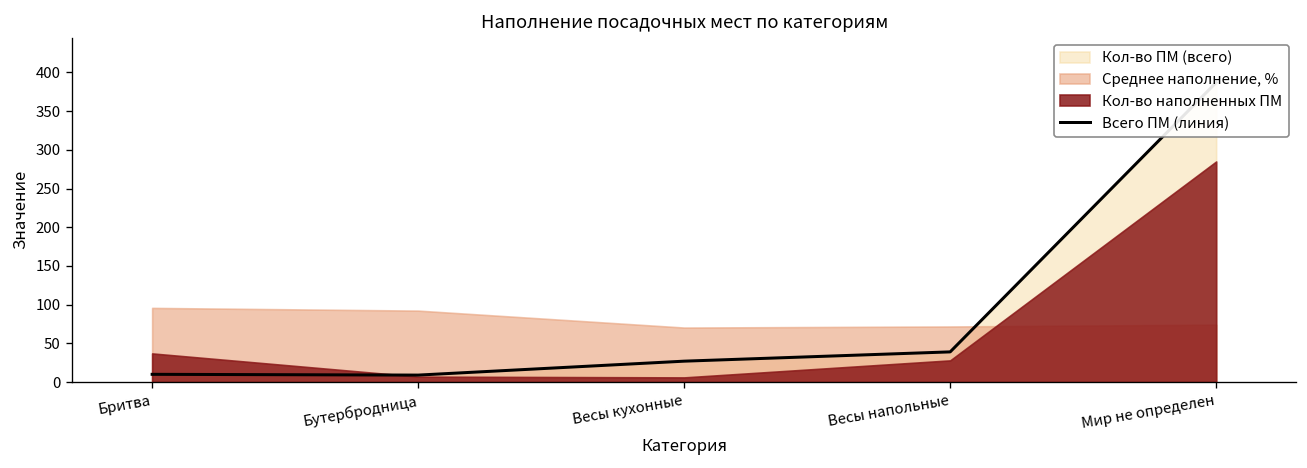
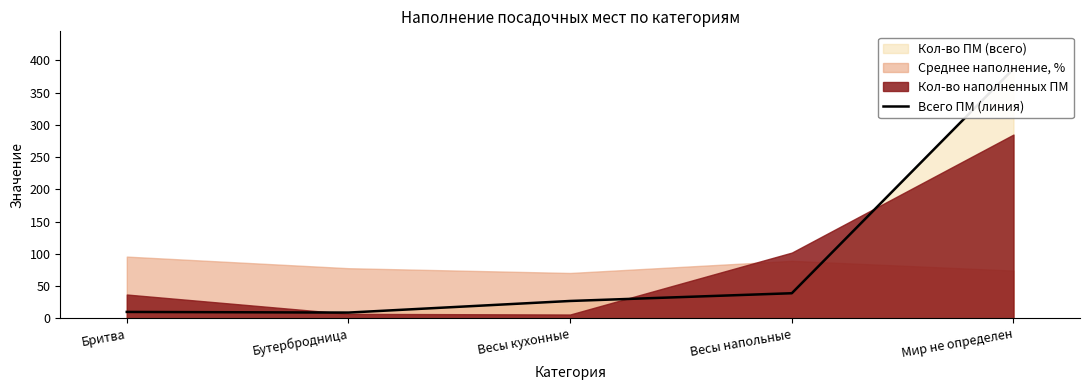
  {
    "Кол-во ПМ (всего)": {
      "Бритва": 10,
      "Весы кухонные": 30,
      "Весы напольные": 40
    },
    "Среднее наполнение, %": {
      "Бритва": 100,
-     "Бутербродница": 90,
+     "Бутербродница": 80,
      "Весы кухонные": 70,
-     "Весы напольные": 70,
+     "Весы напольные": 90,
      "Мир не определен": 70
    },
    "Кол-во наполненных ПМ": {
      "Бритва": 40,
      "Весы кухонные": 10,
-     "Весы напольные": 30,
+     "Весы напольные": 100,
      "Мир не определен": 290
    }
  }
